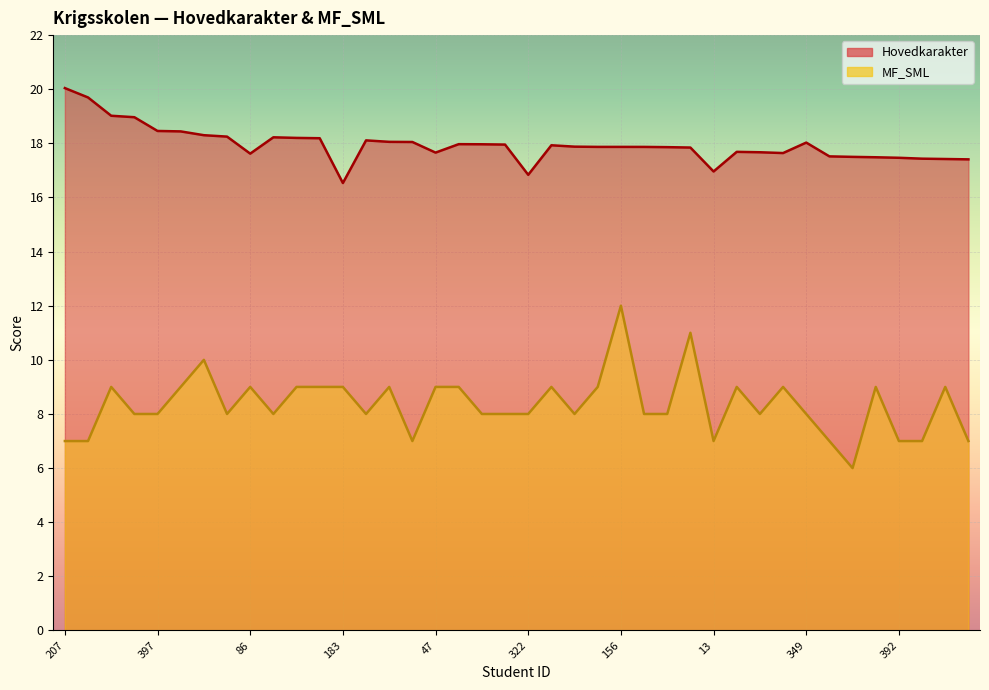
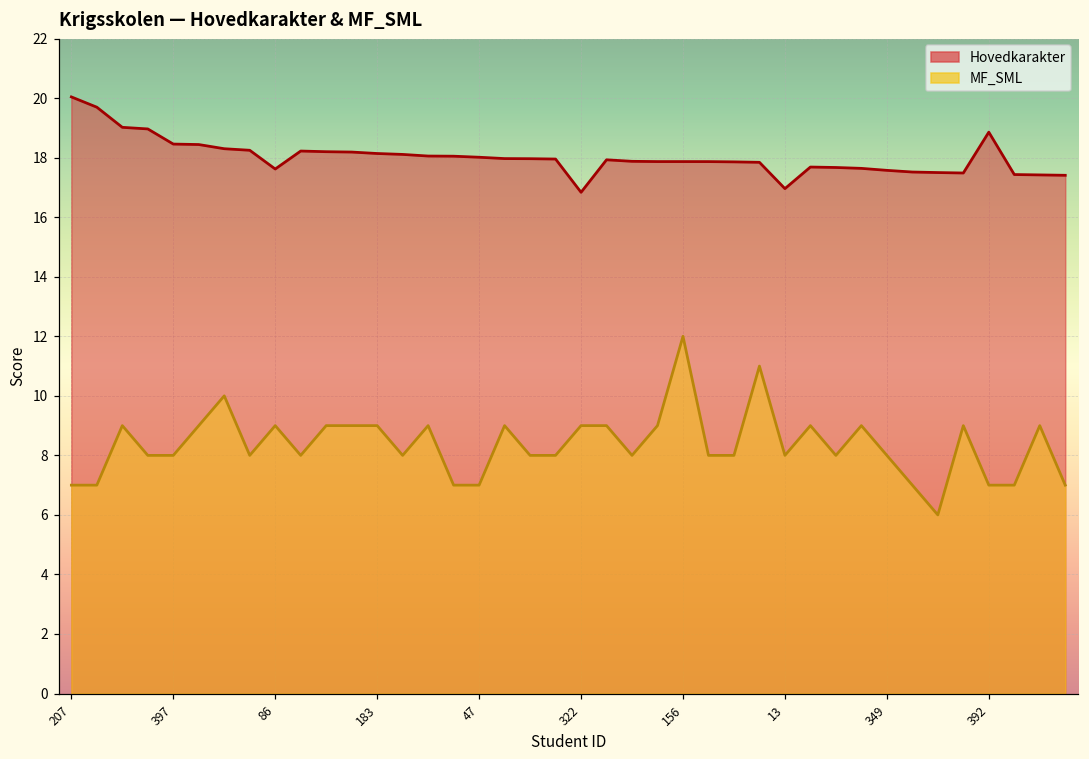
  {
    "Hovedkarakter": {
      "207": 20.0,
      "397": 18.5,
      "86": 17.6,
-     "183": 16.5,
-     "47": 17.7,
+     "183": 18.1,
+     "47": 18.0,
      "322": 16.8,
      "156": 17.9,
      "13": 17.0,
-     "349": 18.0,
-     "392": 17.5
+     "349": 17.6,
+     "392": 18.9
    },
    "MF_SML": {
      "207": 7,
      "397": 8,
      "86": 9,
      "183": 9,
-     "47": 9,
-     "322": 8,
+     "47": 7,
+     "322": 9,
      "156": 12,
-     "13": 7,
+     "13": 8,
      "349": 8,
      "392": 7
    }
  }
